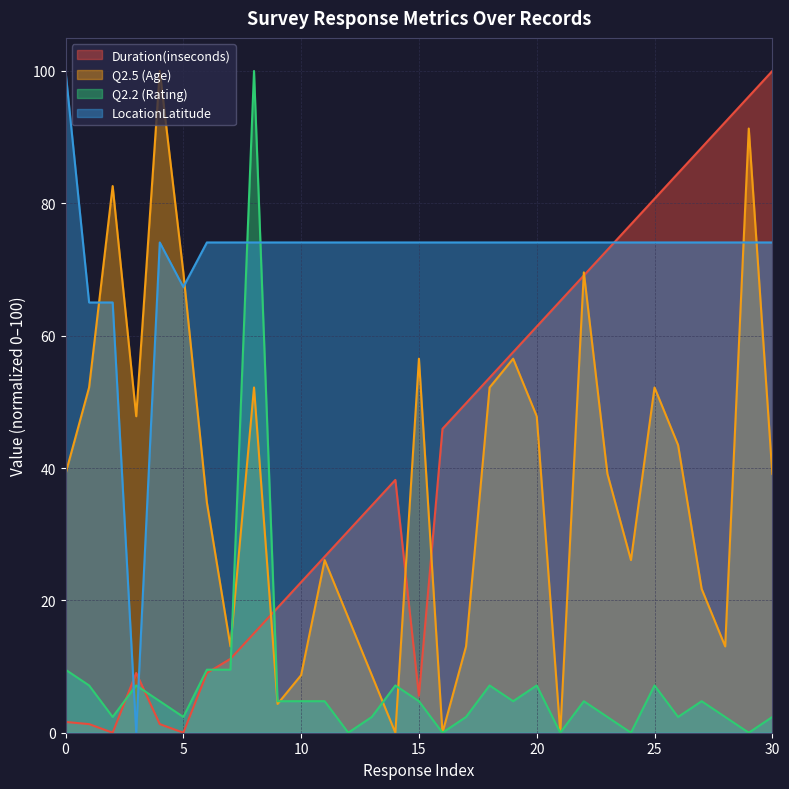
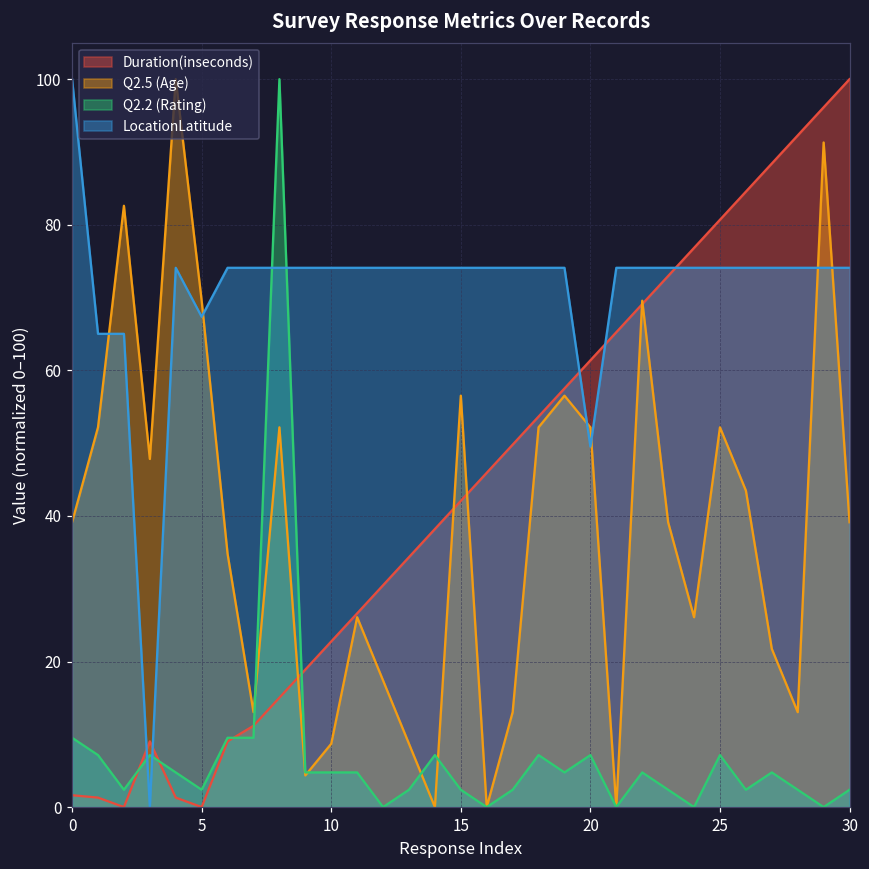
  {
    "Duration(inseconds)": {
      "0": 2,
      "5": 0,
      "10": 23,
-     "15": 6,
+     "15": 42,
      "20": 61,
      "25": 81,
      "30": 100
    },
    "Q2.5 (Age)": {
      "0": 39,
      "5": 70,
      "10": 9,
      "15": 57,
-     "20": 48,
+     "20": 52,
      "25": 52,
      "30": 39
    },
    "Q2.2 (Rating)": {
      "0": 10,
      "5": 2,
      "10": 5,
-     "15": 5,
+     "15": 2,
      "20": 7,
      "25": 7,
      "30": 2
    },
    "LocationLatitude": {
      "0": 100,
      "5": 67,
      "10": 74,
      "15": 74,
-     "20": 74,
+     "20": 50,
      "25": 74,
      "30": 74
    }
  }
